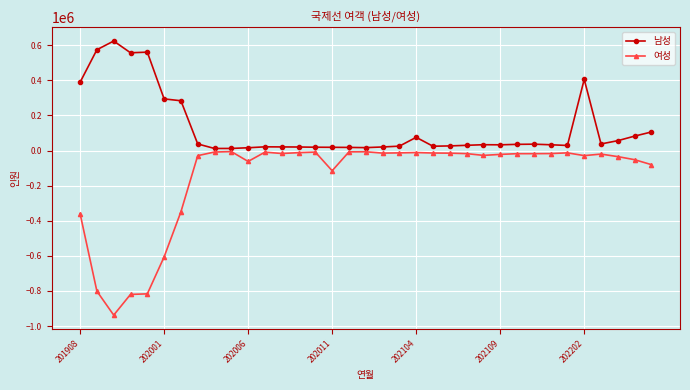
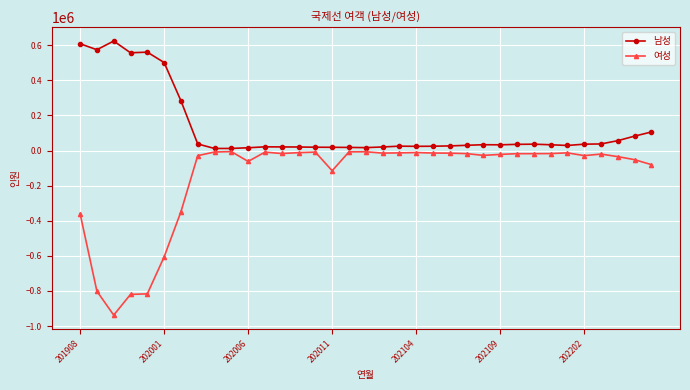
  {
    "남성": {
-     "201908": 390000,
-     "202001": 290000,
+     "201908": 610000,
+     "202001": 500000,
      "202006": 20000,
      "202011": 20000,
-     "202104": 80000,
+     "202104": 20000,
      "202109": 30000,
-     "202202": 410000
+     "202202": 40000
    },
    "여성": {
      "201908": -360000,
      "202001": -610000,
      "202006": -60000,
      "202011": -120000,
      "202104": -10000,
      "202109": -20000,
      "202202": -30000
    }
  }
